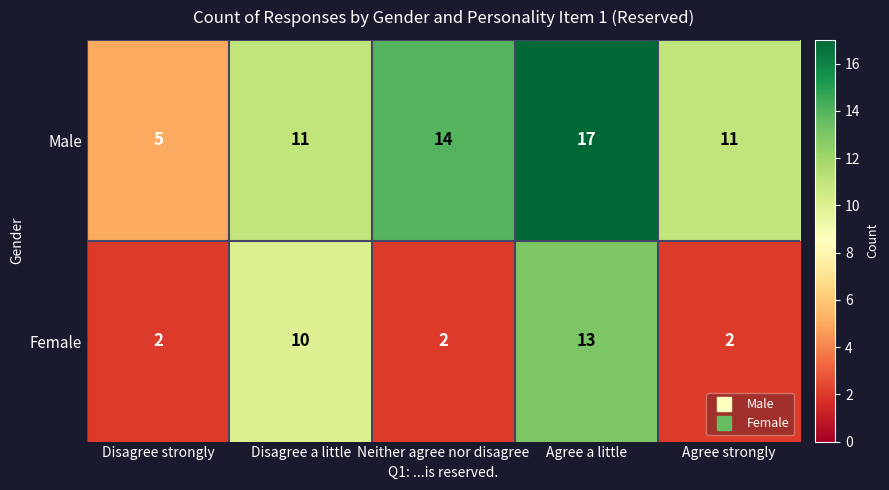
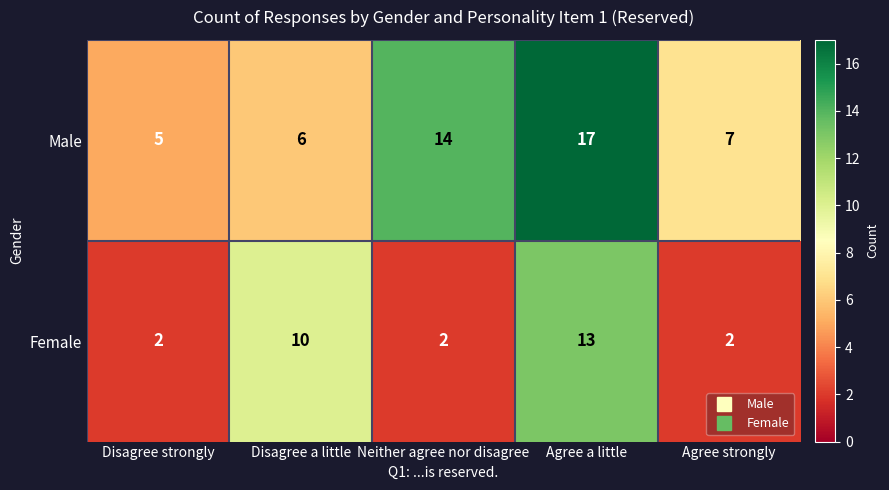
  {
    "Male": {
      "Disagree strongly": 5,
-     "Disagree a little": 11,
+     "Disagree a little": 6,
      "Neither agree nor disagree": 14,
      "Agree a little": 17,
-     "Agree strongly": 11
+     "Agree strongly": 7
    },
    "Female": {
      "Disagree strongly": 2,
      "Disagree a little": 10,
      "Neither agree nor disagree": 2,
      "Agree a little": 13,
      "Agree strongly": 2
    }
  }
